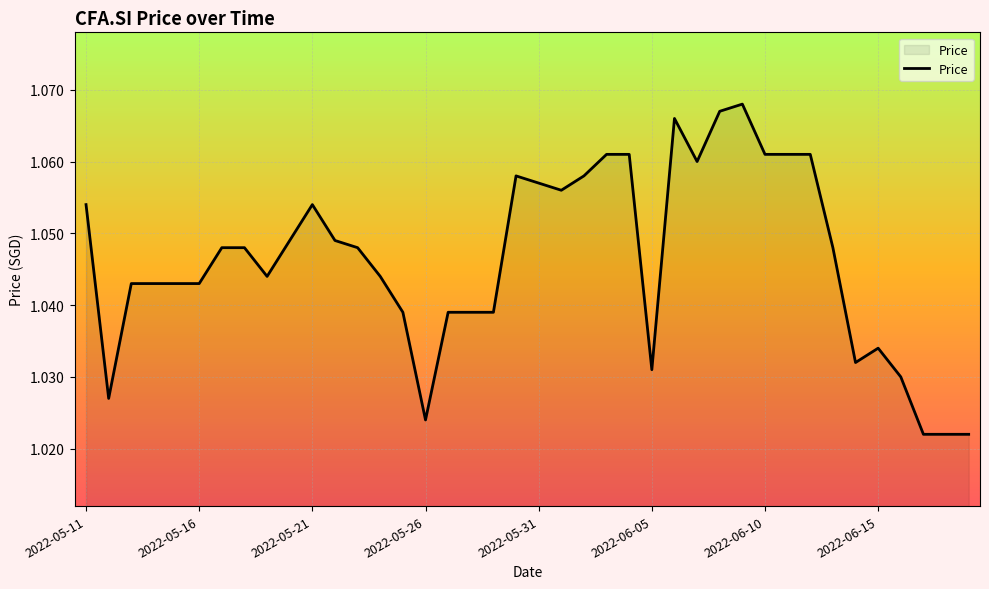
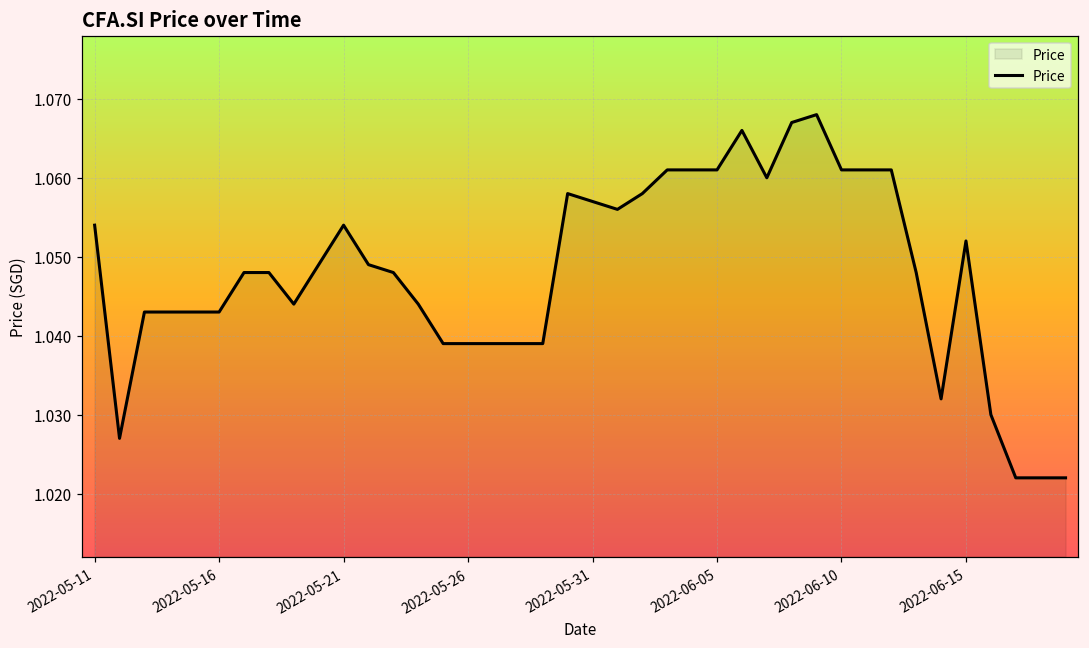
  {
    "2022-05-11": 1.054,
    "2022-05-16": 1.043,
    "2022-05-21": 1.054,
-   "2022-05-26": 1.024,
+   "2022-05-26": 1.039,
    "2022-05-31": 1.057,
-   "2022-06-05": 1.031,
+   "2022-06-05": 1.061,
    "2022-06-10": 1.061,
-   "2022-06-15": 1.034
+   "2022-06-15": 1.052
  }
